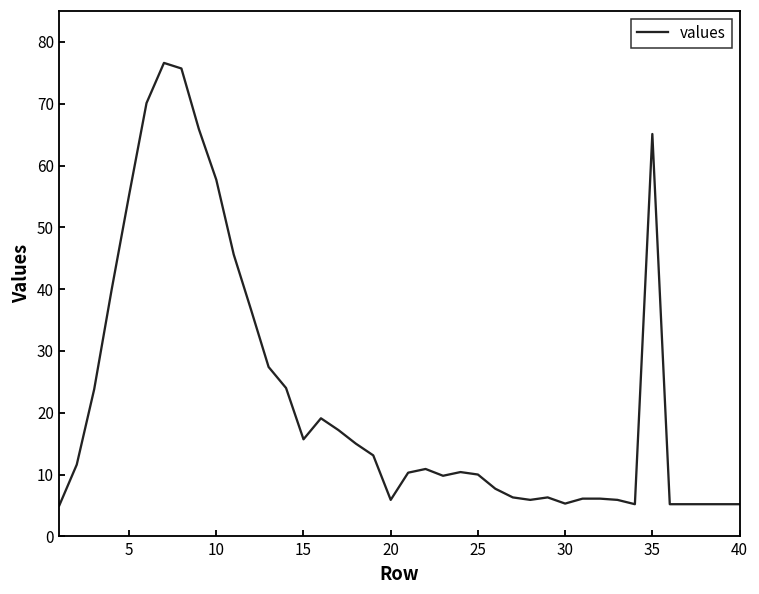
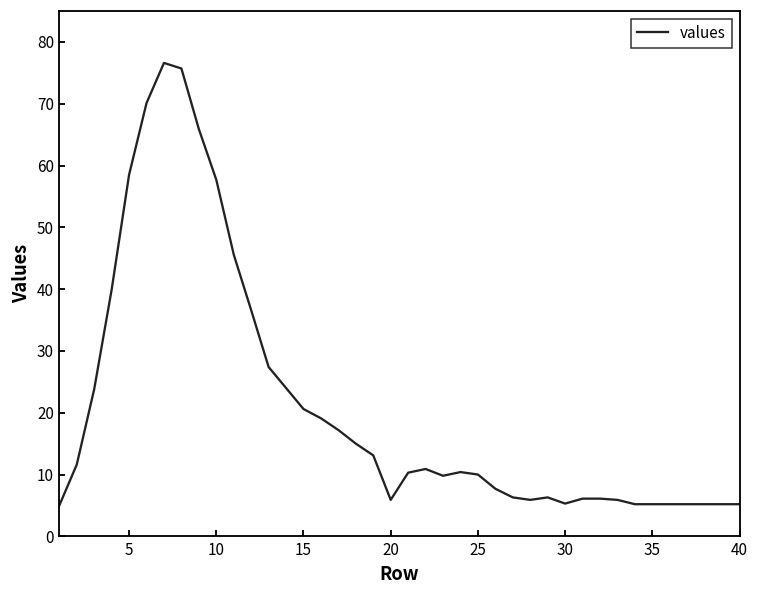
  {
-   "5": 55,
+   "5": 59,
    "10": 58,
-   "15": 16,
+   "15": 21,
    "20": 6,
    "25": 10,
    "30": 5,
-   "35": 65,
+   "35": 5,
    "40": 5
  }
